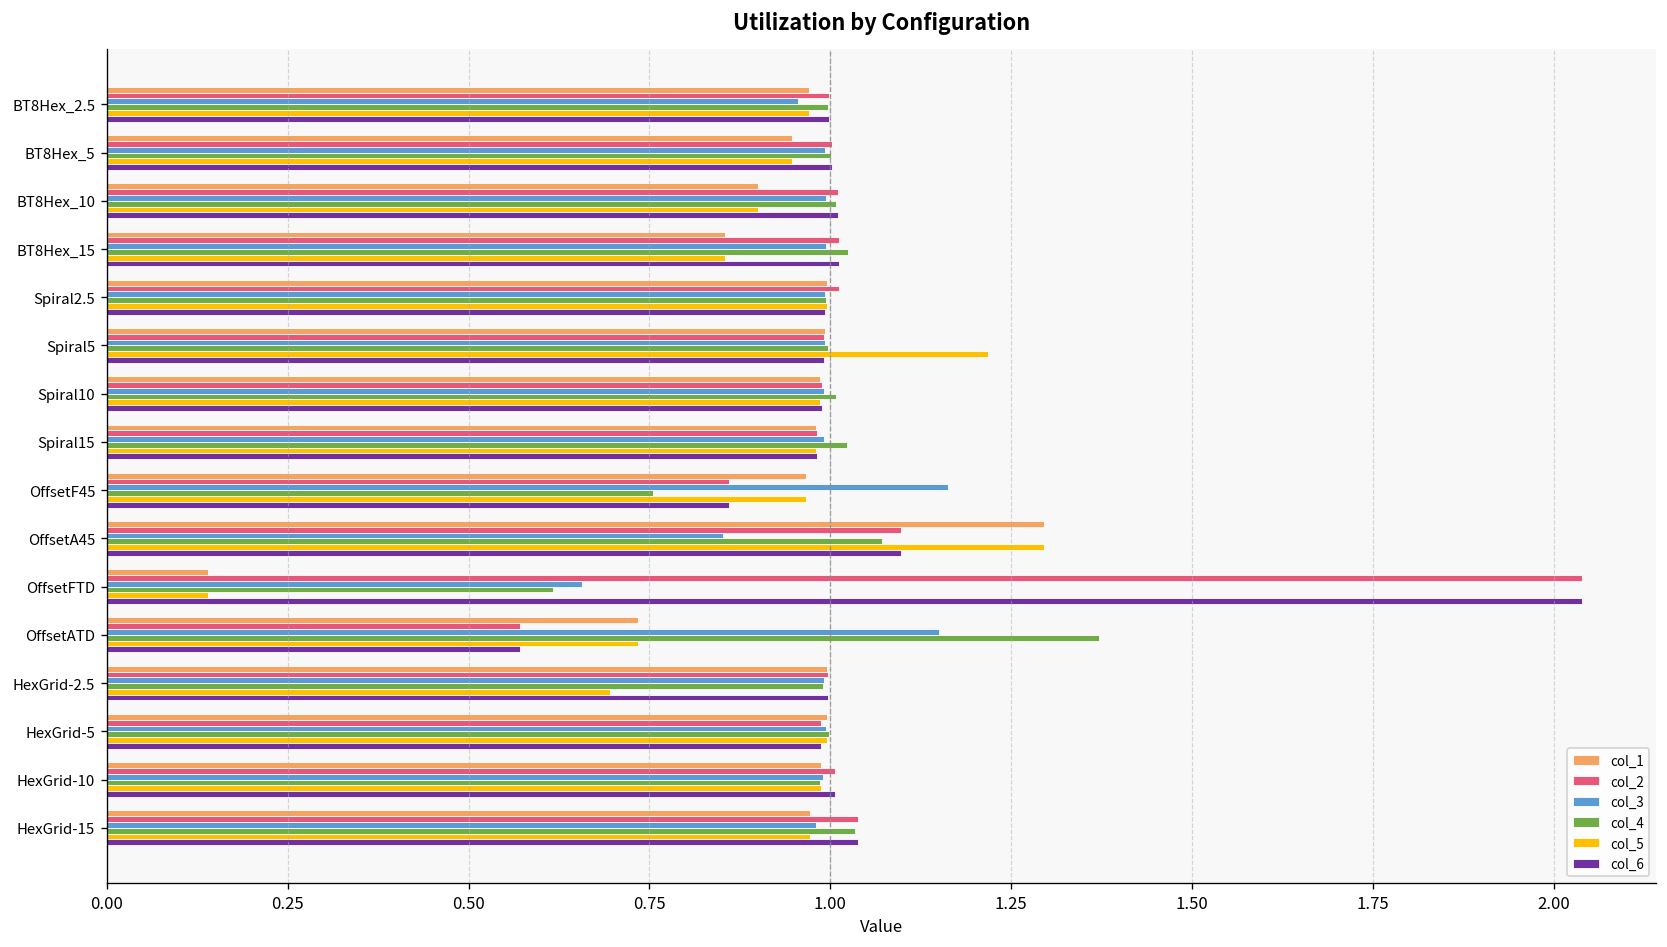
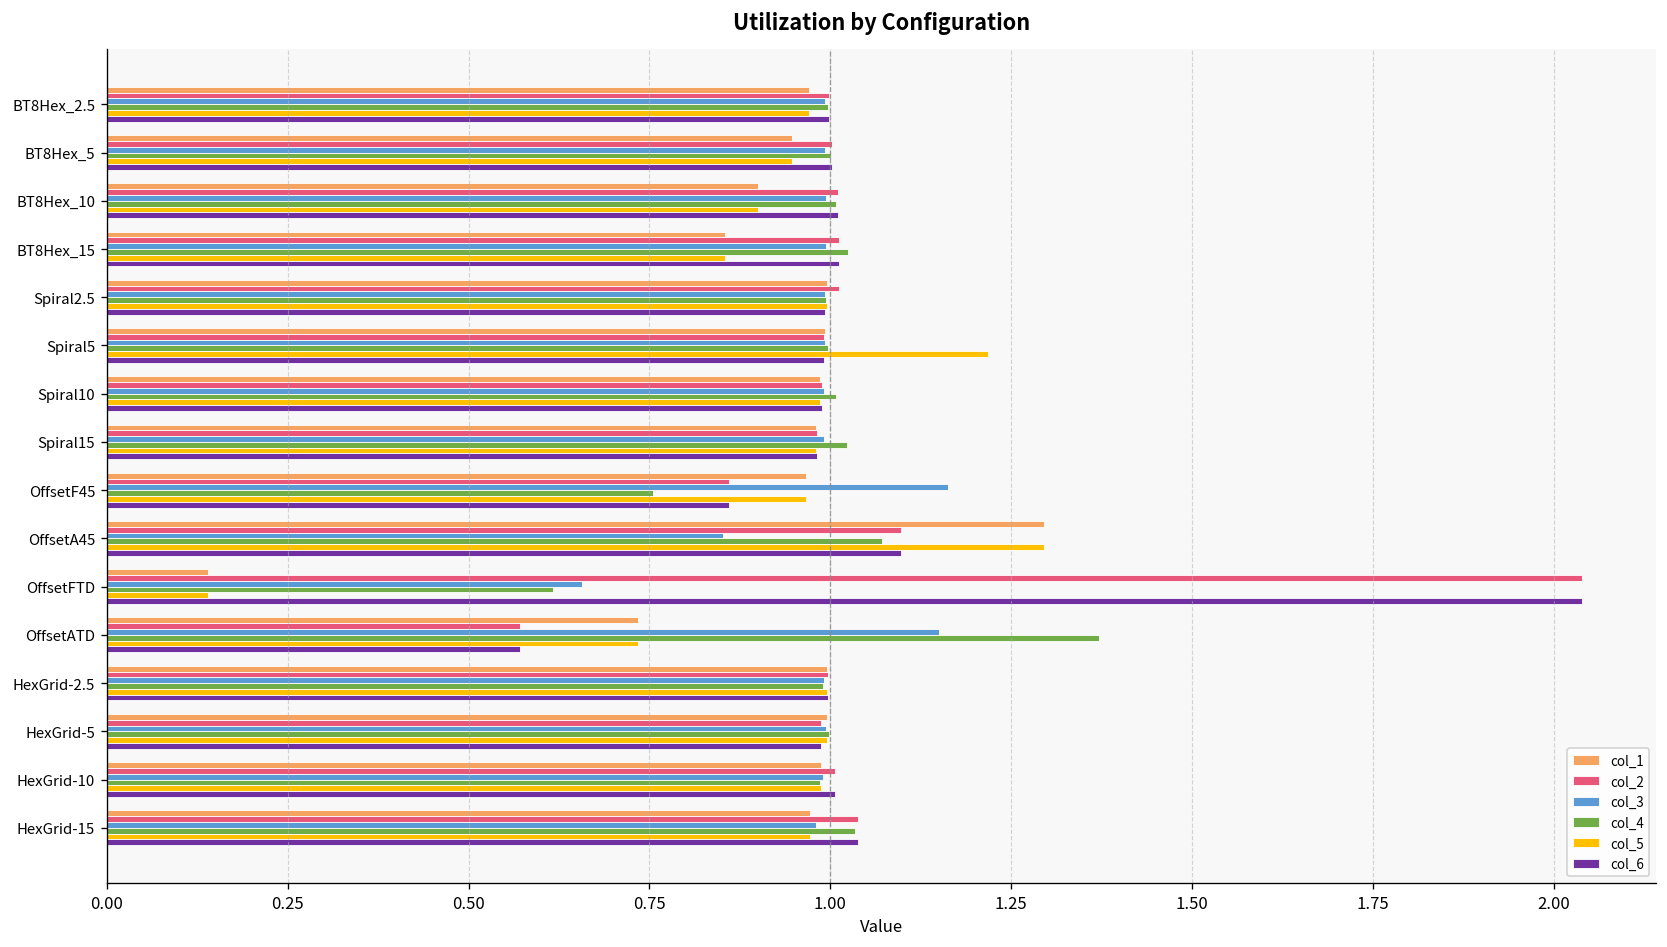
  {
    "col_1": {
      "BT8Hex_2.5": 0.97,
      "BT8Hex_5": 0.95,
      "BT8Hex_10": 0.90,
      "BT8Hex_15": 0.85,
      "Spiral2.5": 1.00,
      "Spiral5": 0.99,
      "Spiral10": 0.99,
      "Spiral15": 0.98,
      "OffsetF45": 0.97,
      "OffsetA45": 1.29,
      "OffsetFTD": 0.14,
      "OffsetATD": 0.73,
      "HexGrid-2.5": 1.00,
      "HexGrid-5": 1.00,
      "HexGrid-10": 0.99,
      "HexGrid-15": 0.97
    },
    "col_2": {
      "BT8Hex_2.5": 1.00,
      "BT8Hex_5": 1.00,
      "BT8Hex_10": 1.01,
      "BT8Hex_15": 1.01,
      "Spiral2.5": 1.01,
      "Spiral5": 0.99,
      "Spiral10": 0.99,
      "Spiral15": 0.98,
      "OffsetF45": 0.86,
      "OffsetA45": 1.10,
      "OffsetFTD": 2.04,
      "OffsetATD": 0.57,
      "HexGrid-2.5": 1.00,
      "HexGrid-5": 0.99,
      "HexGrid-10": 1.01,
      "HexGrid-15": 1.04
    },
    "col_3": {
-     "BT8Hex_2.5": 0.96,
+     "BT8Hex_2.5": 0.99,
      "BT8Hex_5": 0.99,
      "BT8Hex_10": 0.99,
      "BT8Hex_15": 0.99,
      "Spiral2.5": 0.99,
      "Spiral5": 0.99,
      "Spiral10": 0.99,
      "Spiral15": 0.99,
      "OffsetF45": 1.16,
      "OffsetA45": 0.85,
      "OffsetFTD": 0.66,
      "OffsetATD": 1.15,
      "HexGrid-2.5": 0.99,
      "HexGrid-5": 0.99,
      "HexGrid-10": 0.99,
      "HexGrid-15": 0.98
    },
    "col_4": {
      "BT8Hex_2.5": 1.00,
      "BT8Hex_5": 1.00,
      "BT8Hex_10": 1.01,
      "BT8Hex_15": 1.02,
      "Spiral2.5": 0.99,
      "Spiral5": 1.00,
      "Spiral10": 1.01,
      "Spiral15": 1.02,
      "OffsetF45": 0.75,
      "OffsetA45": 1.07,
      "OffsetFTD": 0.62,
      "OffsetATD": 1.37,
      "HexGrid-2.5": 0.99,
      "HexGrid-5": 1.00,
      "HexGrid-10": 0.99,
      "HexGrid-15": 1.03
    },
    "col_5": {
      "BT8Hex_2.5": 0.97,
      "BT8Hex_5": 0.95,
      "BT8Hex_10": 0.90,
      "BT8Hex_15": 0.85,
      "Spiral2.5": 1.00,
      "Spiral5": 1.22,
      "Spiral10": 0.99,
      "Spiral15": 0.98,
      "OffsetF45": 0.97,
      "OffsetA45": 1.29,
      "OffsetFTD": 0.14,
      "OffsetATD": 0.73,
-     "HexGrid-2.5": 0.70,
+     "HexGrid-2.5": 1.00,
      "HexGrid-5": 1.00,
      "HexGrid-10": 0.99,
      "HexGrid-15": 0.97
    },
    "col_6": {
      "BT8Hex_2.5": 1.00,
      "BT8Hex_5": 1.00,
      "BT8Hex_10": 1.01,
      "BT8Hex_15": 1.01,
      "Spiral2.5": 0.99,
      "Spiral5": 0.99,
      "Spiral10": 0.99,
      "Spiral15": 0.98,
      "OffsetF45": 0.86,
      "OffsetA45": 1.10,
      "OffsetFTD": 2.04,
      "OffsetATD": 0.57,
      "HexGrid-2.5": 1.00,
      "HexGrid-5": 0.99,
      "HexGrid-10": 1.01,
      "HexGrid-15": 1.04
    }
  }
